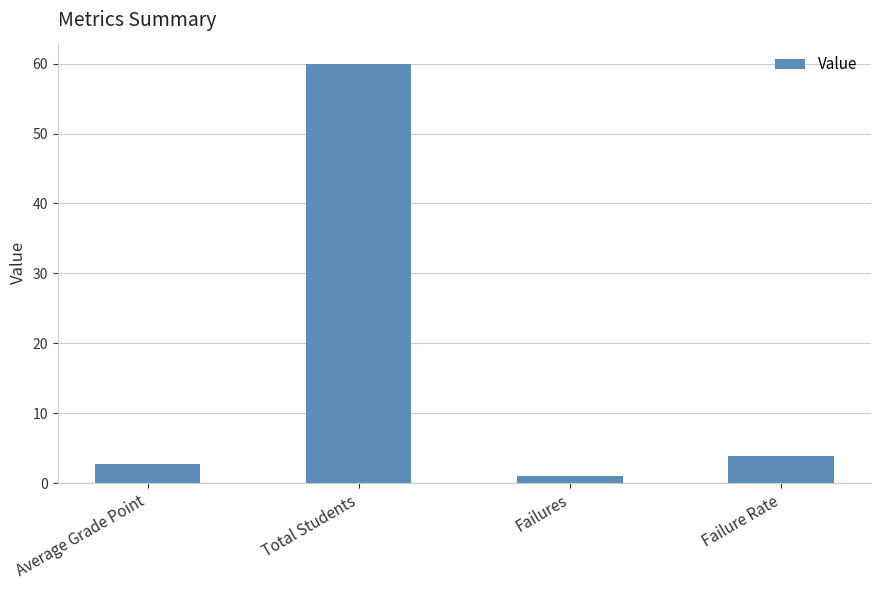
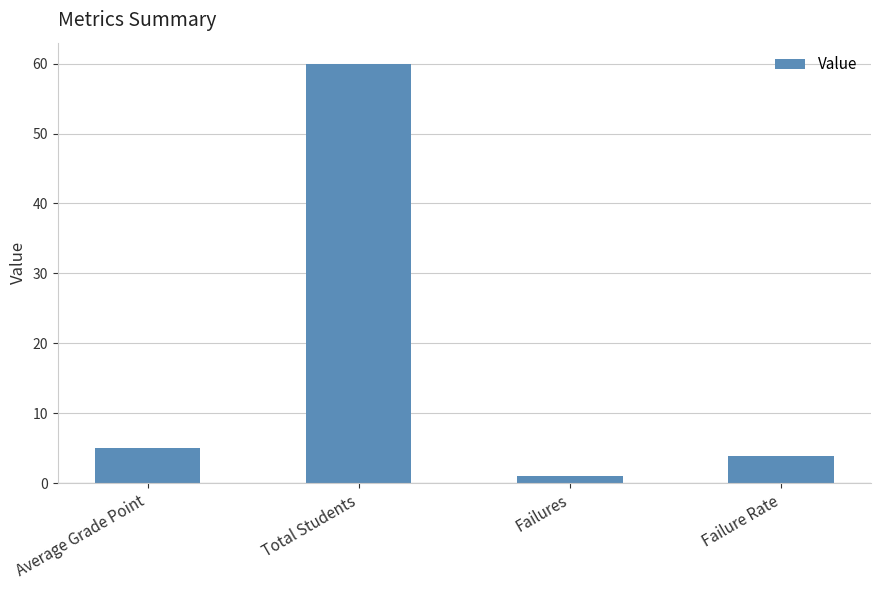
  {
-   "Average Grade Point": 3,
+   "Average Grade Point": 5,
    "Total Students": 60,
    "Failures": 1,
    "Failure Rate": 4
  }
